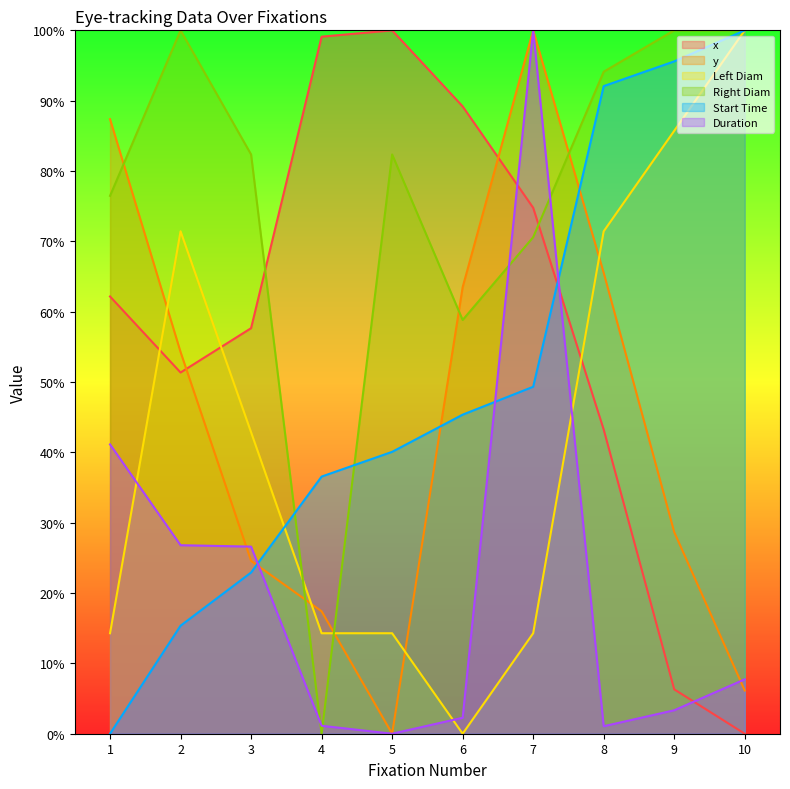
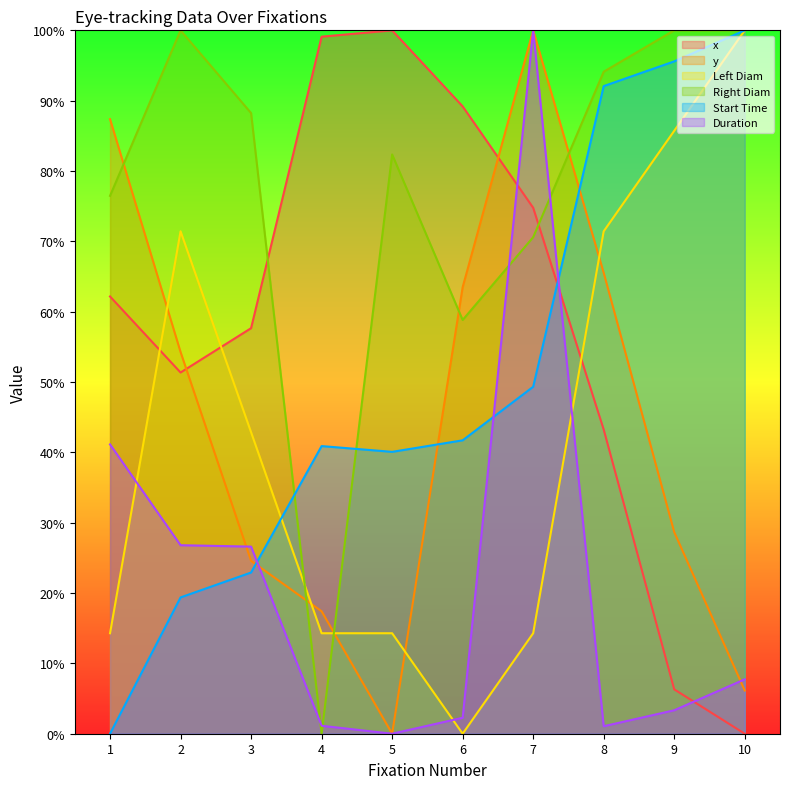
  {
    "Right Diam": {
      "1": "76%",
      "2": "100%",
-     "3": "82%",
+     "3": "88%",
      "4": "0%",
      "5": "82%",
      "6": "59%",
      "7": "71%",
      "8": "94%",
      "9": "100%"
    },
    "Start Time": {
      "1": "0%",
-     "2": "15%",
+     "2": "19%",
      "3": "23%",
-     "4": "37%",
+     "4": "41%",
      "5": "40%",
-     "6": "45%",
+     "6": "42%",
      "7": "49%",
      "8": "92%",
      "9": "96%"
    },
    "Duration": {
      "1": "41%",
      "2": "27%",
      "3": "27%",
      "4": "1%",
      "6": "2%",
      "8": "1%",
      "9": "3%",
      "10": "8%"
    }
  }
